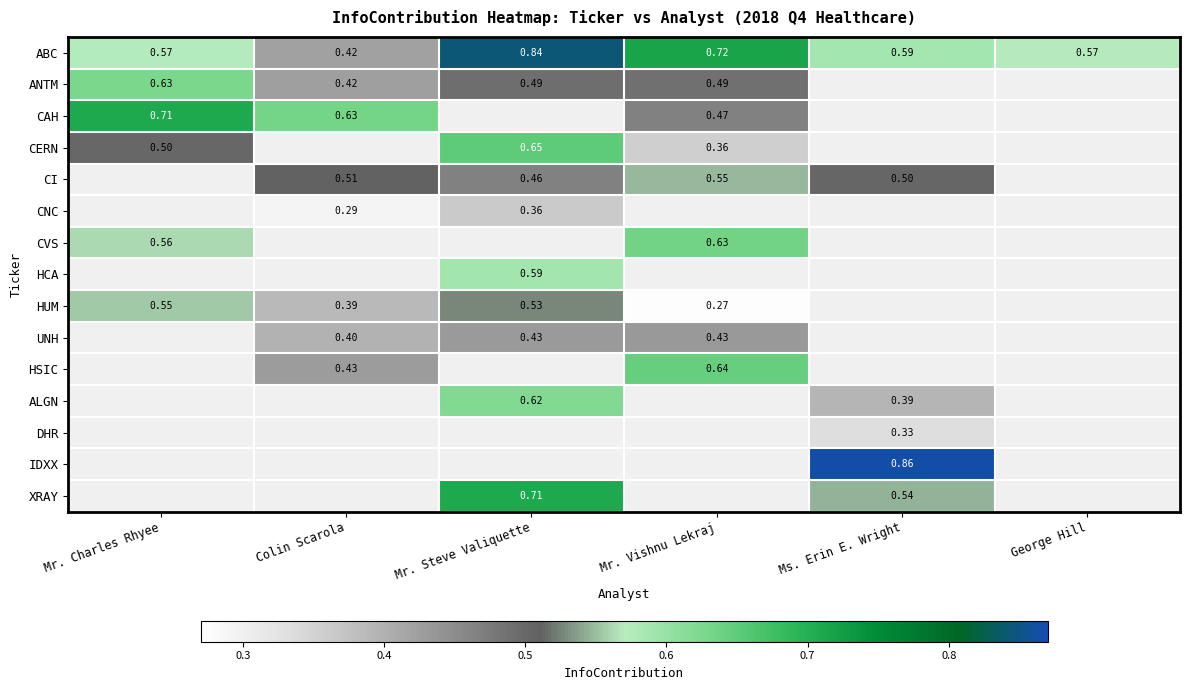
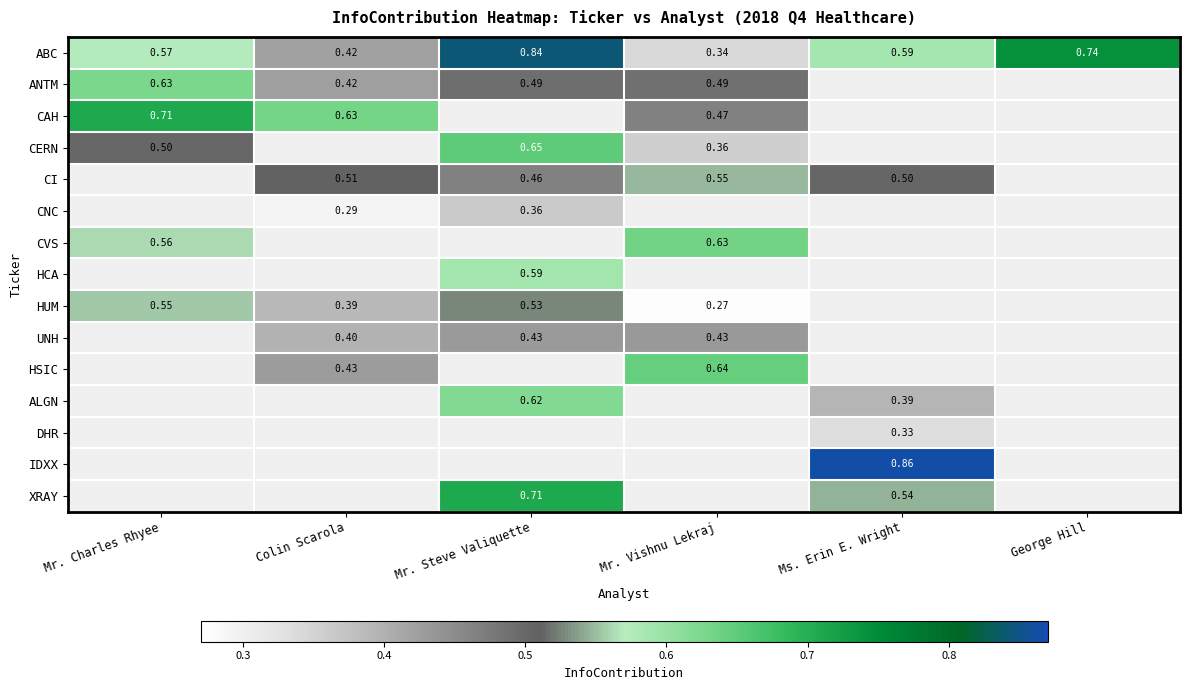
  {
    "ABC": {
      "Mr. Charles Rhyee": 0.57,
      "Colin Scarola": 0.42,
      "Mr. Steve Valiquette": 0.84,
-     "Mr. Vishnu Lekraj": 0.72,
+     "Mr. Vishnu Lekraj": 0.34,
      "Ms. Erin E. Wright": 0.59,
-     "George Hill": 0.57
+     "George Hill": 0.74
    },
    "ANTM": {
      "Mr. Charles Rhyee": 0.63,
      "Colin Scarola": 0.42,
      "Mr. Steve Valiquette": 0.49,
      "Mr. Vishnu Lekraj": 0.49
    },
    "CAH": {
      "Mr. Charles Rhyee": 0.71,
      "Colin Scarola": 0.63,
      "Mr. Vishnu Lekraj": 0.47
    },
    "CERN": {
      "Mr. Charles Rhyee": 0.50,
      "Mr. Steve Valiquette": 0.65,
      "Mr. Vishnu Lekraj": 0.36
    },
    "CI": {
      "Colin Scarola": 0.51,
      "Mr. Steve Valiquette": 0.46,
      "Mr. Vishnu Lekraj": 0.55,
      "Ms. Erin E. Wright": 0.50
    },
    "CNC": {
      "Colin Scarola": 0.29,
      "Mr. Steve Valiquette": 0.36
    },
    "CVS": {
      "Mr. Charles Rhyee": 0.56,
      "Mr. Vishnu Lekraj": 0.63
    },
    "HCA": {
      "Mr. Steve Valiquette": 0.59
    },
    "HUM": {
      "Mr. Charles Rhyee": 0.55,
      "Colin Scarola": 0.39,
      "Mr. Steve Valiquette": 0.53,
      "Mr. Vishnu Lekraj": 0.27
    },
    "UNH": {
      "Colin Scarola": 0.40,
      "Mr. Steve Valiquette": 0.43,
      "Mr. Vishnu Lekraj": 0.43
    },
    "HSIC": {
      "Colin Scarola": 0.43,
      "Mr. Vishnu Lekraj": 0.64
    },
    "ALGN": {
      "Mr. Steve Valiquette": 0.62,
      "Ms. Erin E. Wright": 0.39
    },
    "DHR": {
      "Ms. Erin E. Wright": 0.33
    },
    "IDXX": {
      "Ms. Erin E. Wright": 0.86
    },
    "XRAY": {
      "Mr. Steve Valiquette": 0.71,
      "Ms. Erin E. Wright": 0.54
    }
  }
